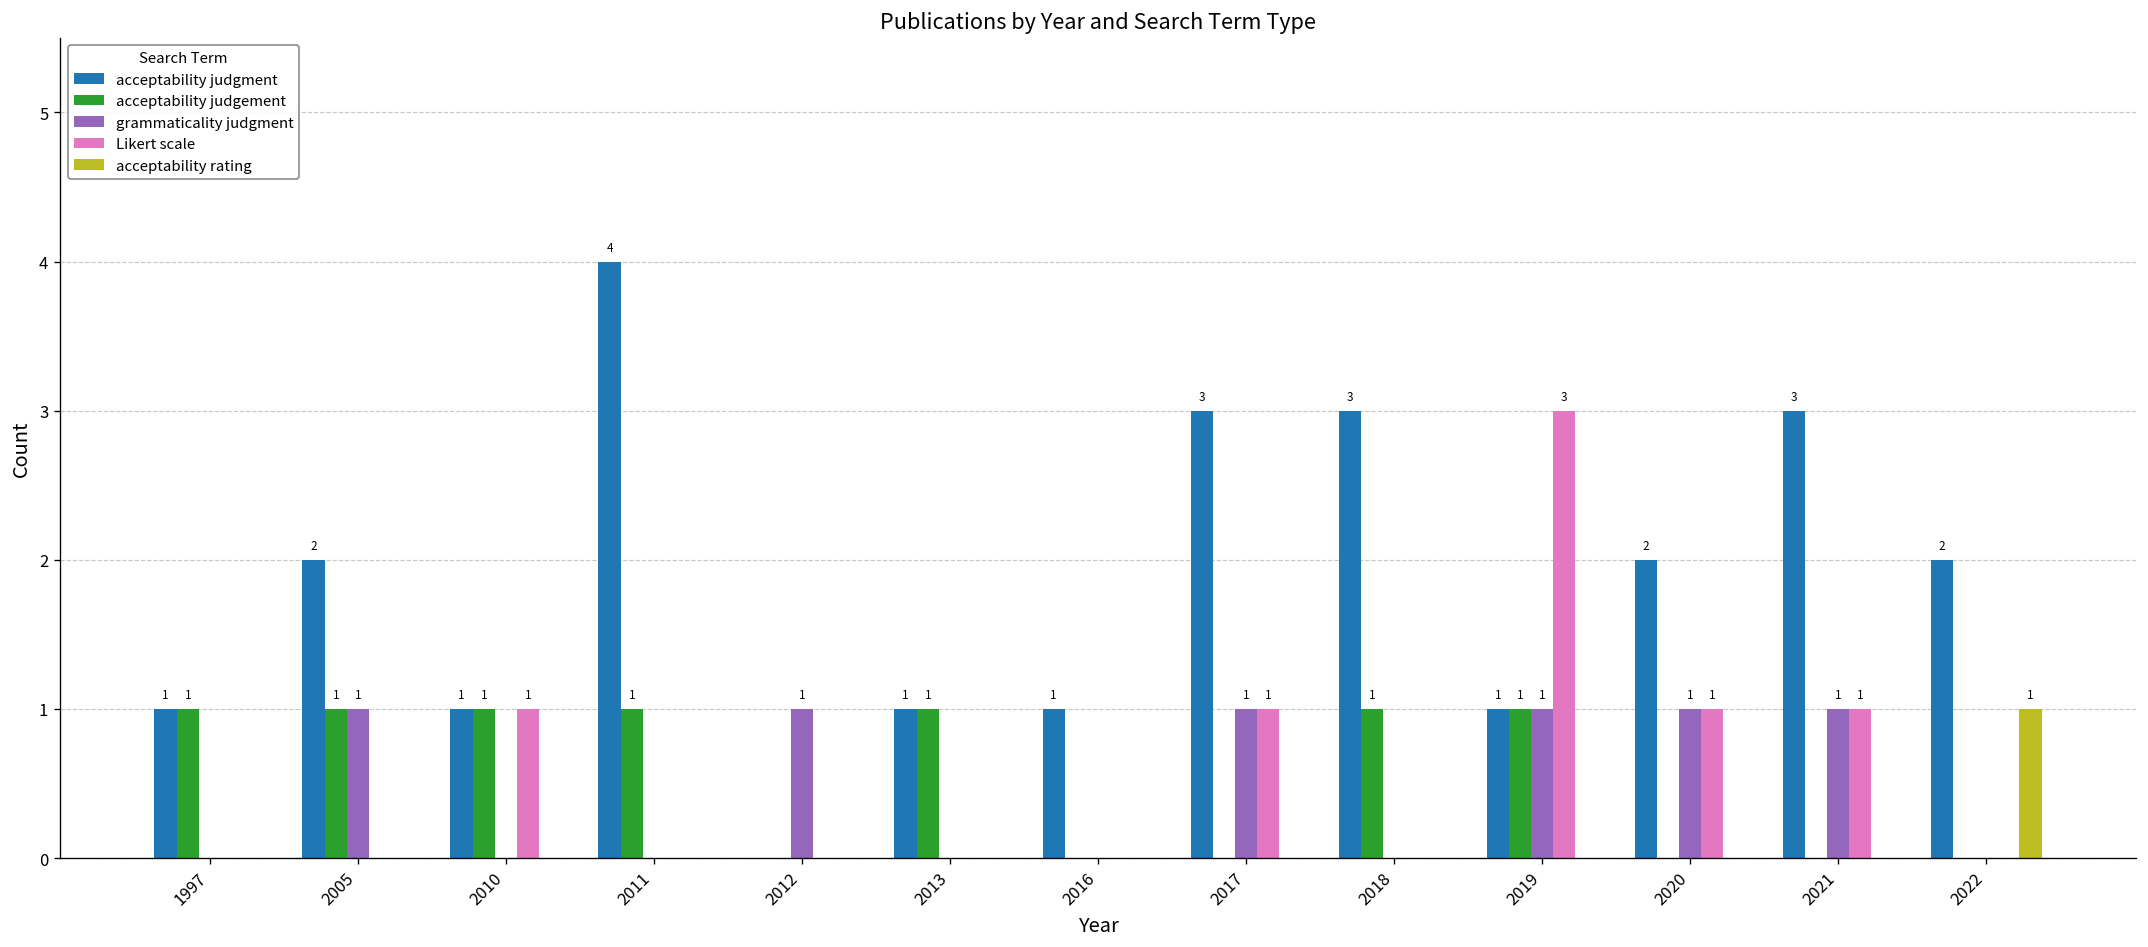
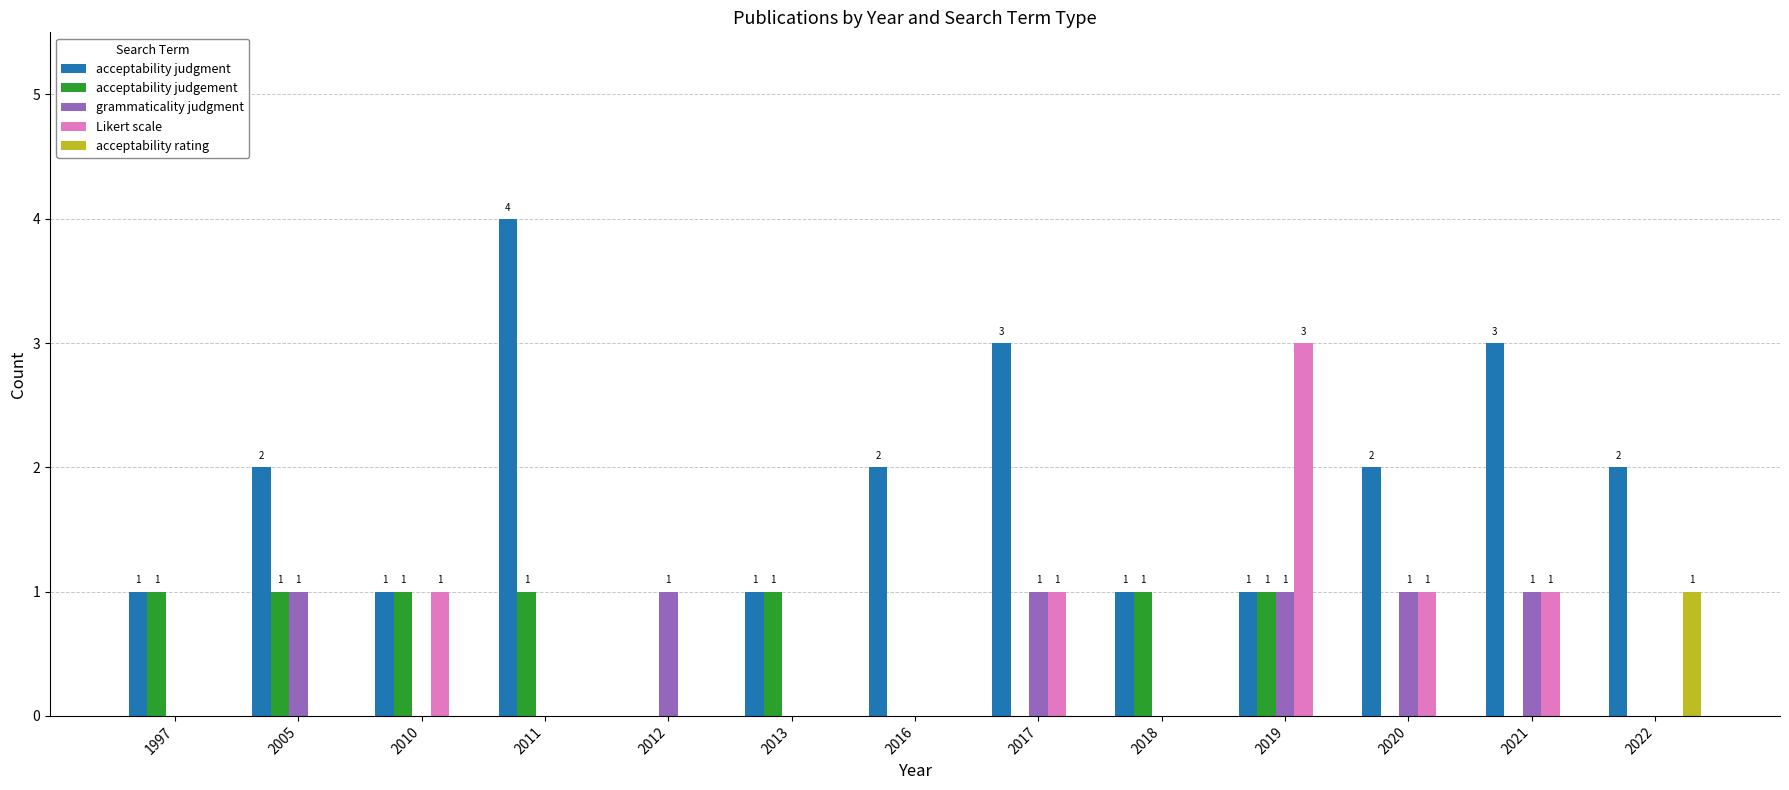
  {
    "acceptability judgment": {
      "1997": 1,
      "2005": 2,
      "2010": 1,
      "2011": 4,
      "2013": 1,
-     "2016": 1,
+     "2016": 2,
      "2017": 3,
-     "2018": 3,
+     "2018": 1,
      "2019": 1,
      "2020": 2,
      "2021": 3,
      "2022": 2
    },
    "acceptability judgement": {
      "1997": 1,
      "2005": 1,
      "2010": 1,
      "2011": 1,
      "2013": 1,
      "2018": 1,
      "2019": 1
    },
    "grammaticality judgment": {
      "2005": 1,
      "2012": 1,
      "2017": 1,
      "2019": 1,
      "2020": 1,
      "2021": 1
    },
    "Likert scale": {
      "2010": 1,
      "2017": 1,
      "2019": 3,
      "2020": 1,
      "2021": 1
    },
    "acceptability rating": {
      "2022": 1
    }
  }
